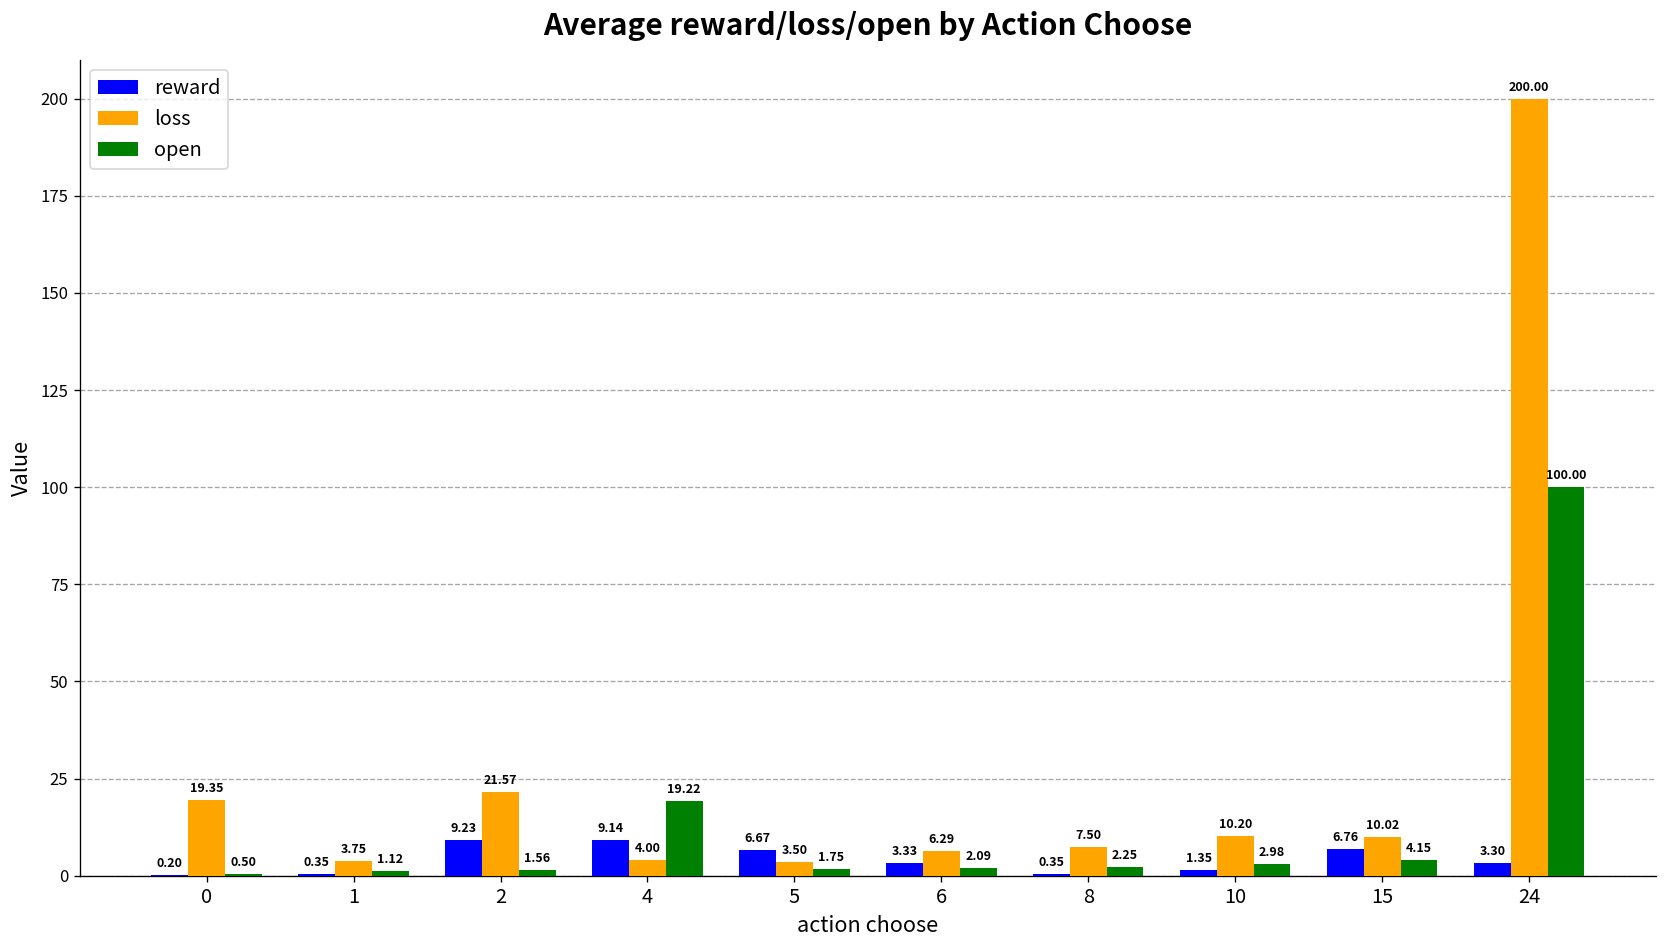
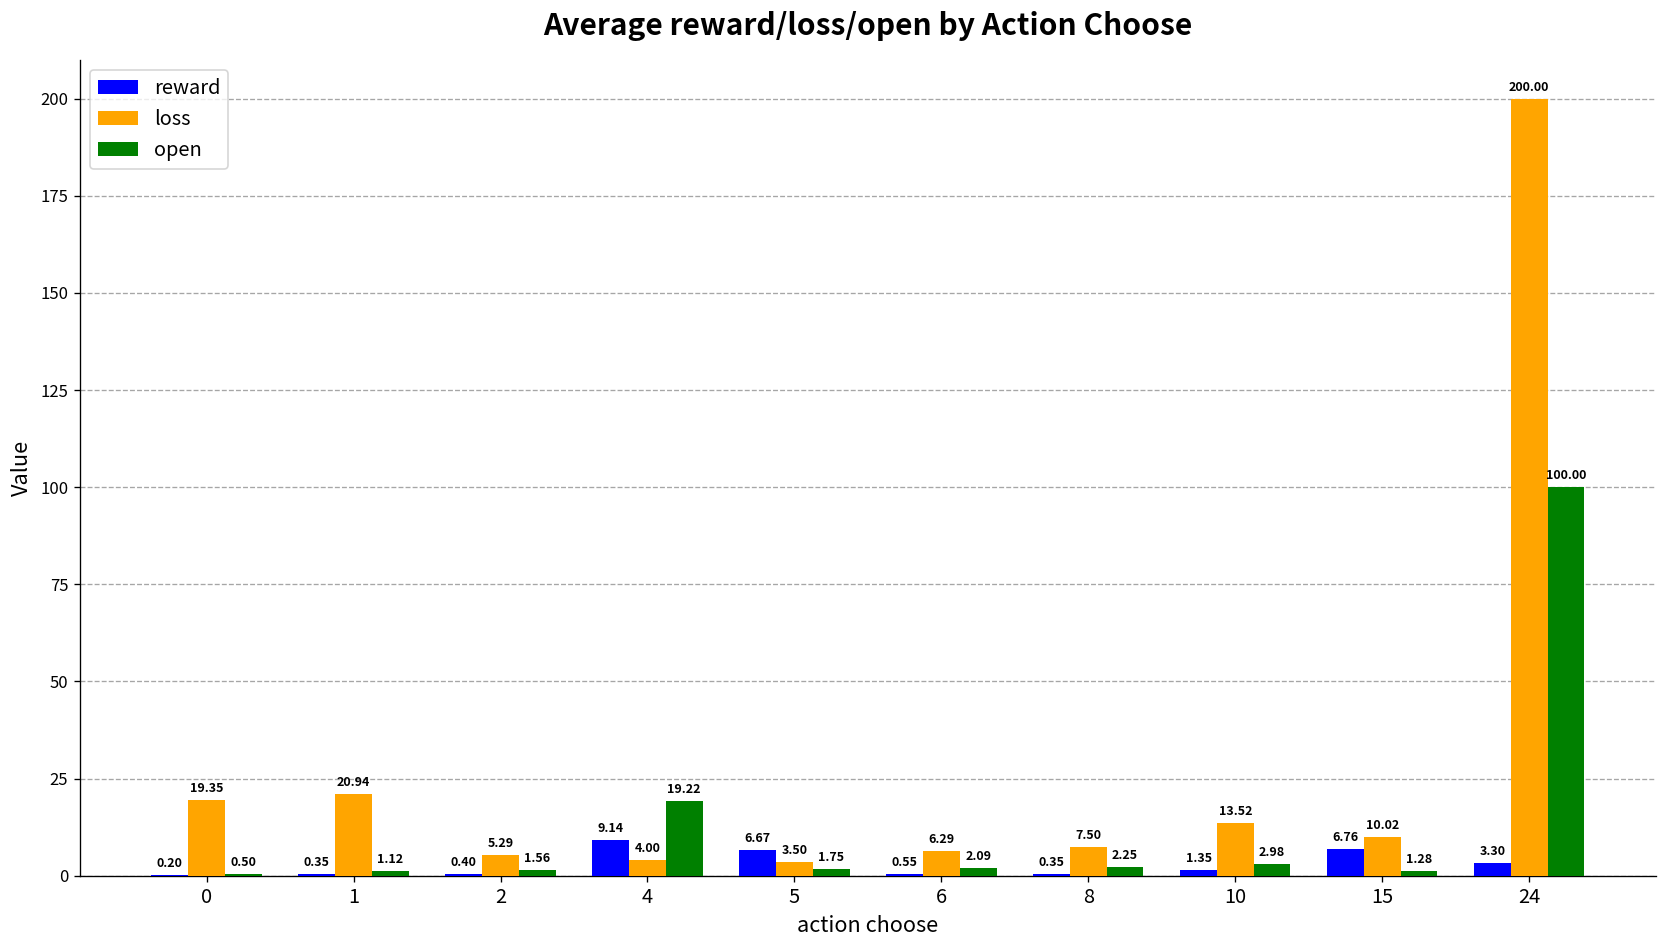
  {
    "reward": {
      "0": 0.20,
      "1": 0.35,
-     "2": 9.23,
+     "2": 0.40,
      "4": 9.14,
      "5": 6.67,
-     "6": 3.33,
+     "6": 0.55,
      "8": 0.35,
      "10": 1.35,
      "15": 6.76,
      "24": 3.30
    },
    "loss": {
      "0": 19.35,
-     "1": 3.75,
-     "2": 21.57,
+     "1": 20.94,
+     "2": 5.29,
      "4": 4.00,
      "5": 3.50,
      "6": 6.29,
      "8": 7.50,
-     "10": 10.20,
+     "10": 13.52,
      "15": 10.02,
      "24": 200.00
    },
    "open": {
      "0": 0.50,
      "1": 1.12,
      "2": 1.56,
      "4": 19.22,
      "5": 1.75,
      "6": 2.09,
      "8": 2.25,
      "10": 2.98,
-     "15": 4.15,
+     "15": 1.28,
      "24": 100.00
    }
  }
